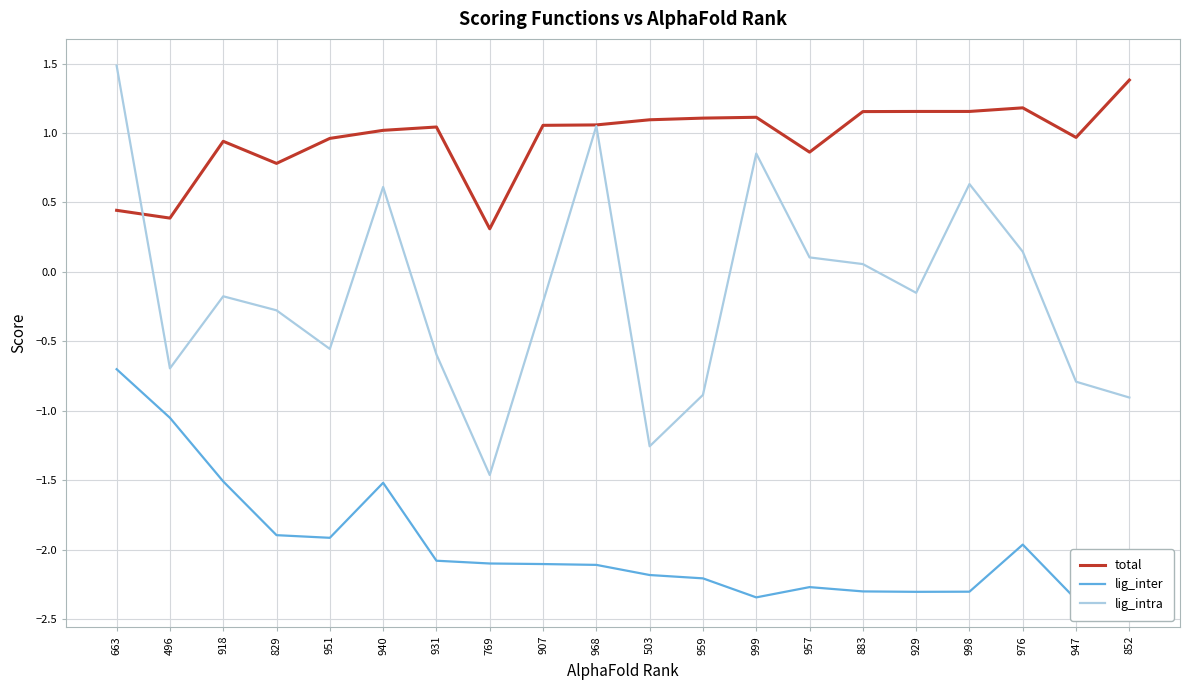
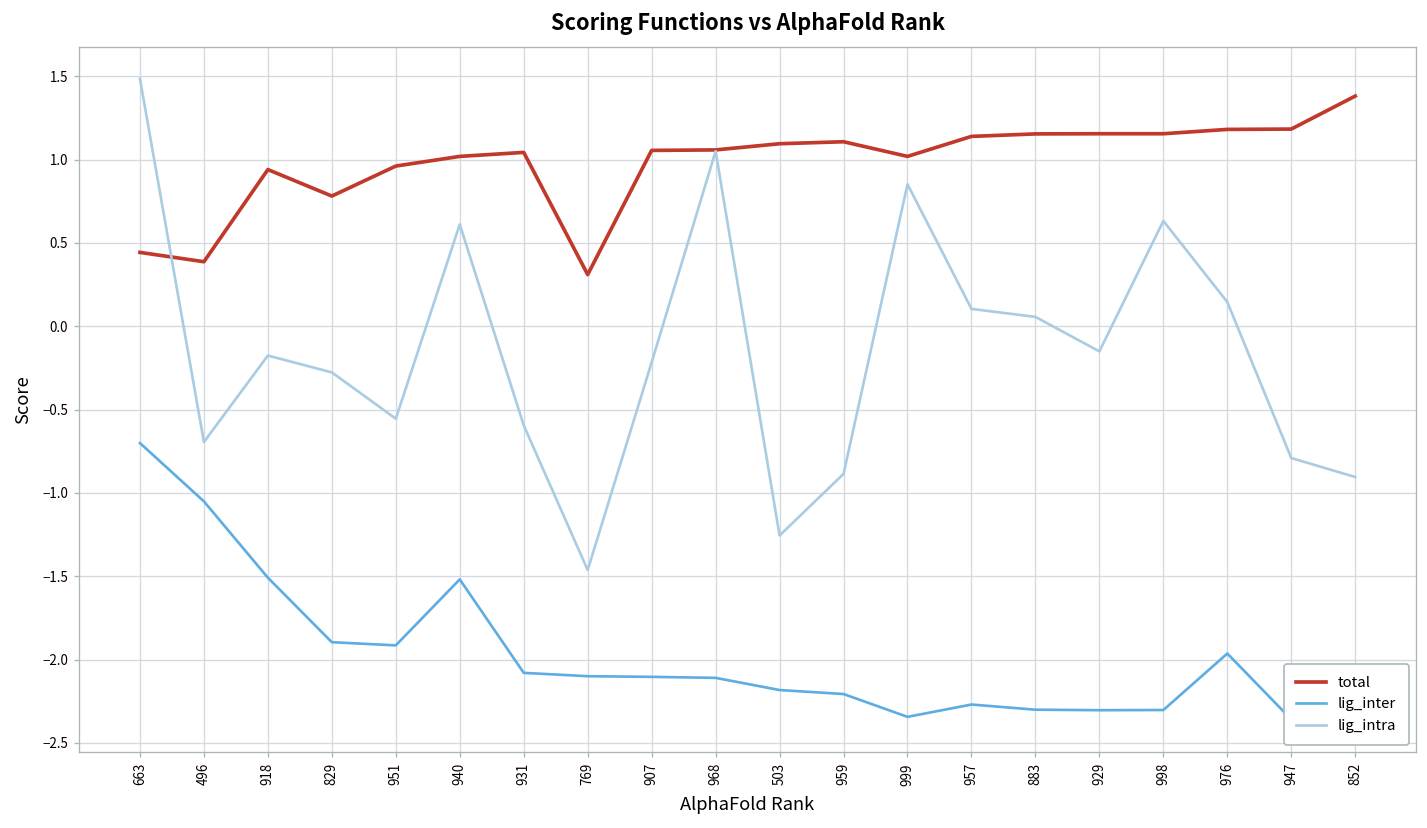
  {
    "total": {
      "663": 0.44,
      "496": 0.39,
      "918": 0.94,
      "829": 0.78,
      "951": 0.96,
      "940": 1.02,
      "931": 1.04,
      "769": 0.31,
      "907": 1.06,
      "503": 1.10,
      "959": 1.11,
-     "999": 1.11,
-     "957": 0.86,
+     "999": 1.02,
+     "957": 1.14,
      "883": 1.15,
      "929": 1.16,
      "998": 1.16,
      "976": 1.18,
-     "947": 0.97,
+     "947": 1.18,
      "852": 1.38
    },
    "lig_inter": {
      "663": -0.70,
      "496": -1.05,
      "918": -1.51,
      "829": -1.90,
      "951": -1.92,
      "940": -1.52,
      "931": -2.08,
      "769": -2.10,
      "907": -2.10,
      "968": -2.11,
      "503": -2.18,
      "959": -2.21,
      "999": -2.34,
      "957": -2.27,
      "883": -2.30,
      "929": -2.30,
      "998": -2.30,
      "976": -1.96
    },
    "lig_intra": {
      "663": 1.49,
      "496": -0.70,
      "918": -0.18,
      "829": -0.28,
      "951": -0.56,
      "940": 0.61,
      "931": -0.60,
      "769": -1.46,
      "907": -0.22,
      "503": -1.26,
      "959": -0.89,
      "999": 0.85,
      "957": 0.10,
      "883": 0.06,
      "929": -0.15,
      "998": 0.63,
      "976": 0.15,
      "947": -0.79,
      "852": -0.91
    }
  }
